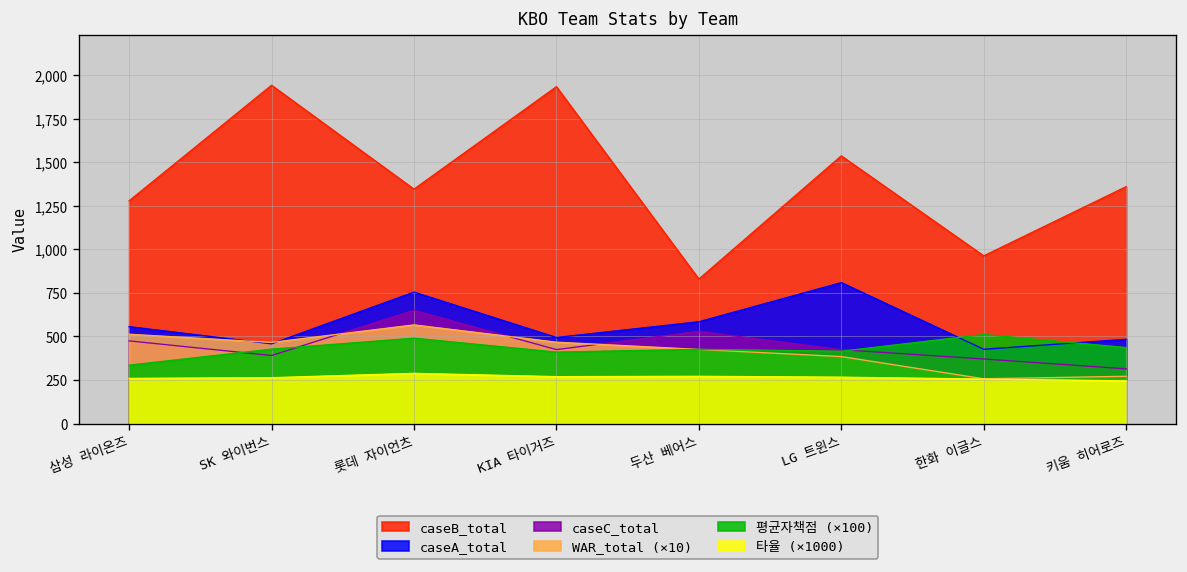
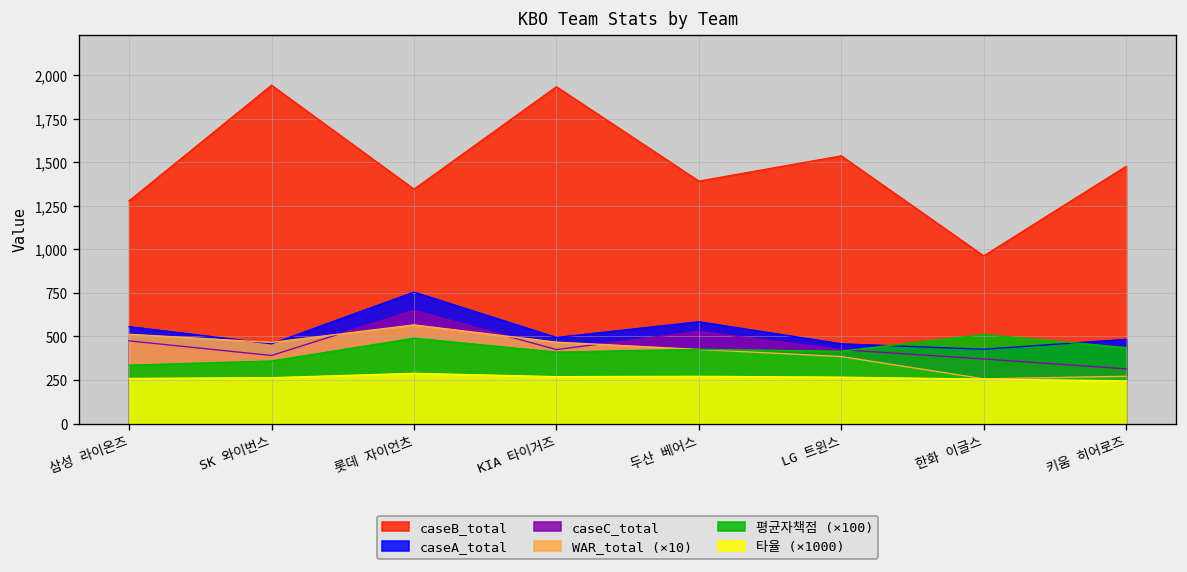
  {
    "caseB_total": {
      "삼성 라이온즈": "1,280",
      "SK 와이번스": "1,940",
      "롯데 자이언츠": "1,350",
      "KIA 타이거즈": "1,930",
-     "두산 베어스": "830",
+     "두산 베어스": "1,390",
      "LG 트윈스": "1,540",
      "한화 이글스": "960",
-     "키움 히어로즈": "1,360"
+     "키움 히어로즈": "1,480"
    },
    "caseA_total": {
      "삼성 라이온즈": "560",
      "롯데 자이언츠": "750",
      "KIA 타이거즈": "490",
      "두산 베어스": "580",
-     "LG 트윈스": "810",
+     "LG 트윈스": "460",
      "한화 이글스": "430",
      "키움 히어로즈": "480"
    },
    "caseC_total": {
      "삼성 라이온즈": "470",
      "SK 와이번스": "390",
      "롯데 자이언츠": "650",
      "두산 베어스": "530",
      "한화 이글스": "370",
      "키움 히어로즈": "310"
    },
    "WAR_total (×10)": {
      "삼성 라이온즈": "510",
      "롯데 자이언츠": "570",
      "KIA 타이거즈": "470",
      "LG 트윈스": "380",
      "키움 히어로즈": "270"
    },
    "평균자책점 (×100)": {
      "삼성 라이온즈": "340",
-     "SK 와이번스": "430",
+     "SK 와이번스": "360",
      "롯데 자이언츠": "490",
      "한화 이글스": "510",
      "키움 히어로즈": "440"
    },
    "타율 (×1000)": {
      "삼성 라이온즈": "260",
      "SK 와이번스": "260",
      "롯데 자이언츠": "290",
      "KIA 타이거즈": "270",
      "두산 베어스": "270",
      "LG 트윈스": "270",
      "키움 히어로즈": "250"
    }
  }
